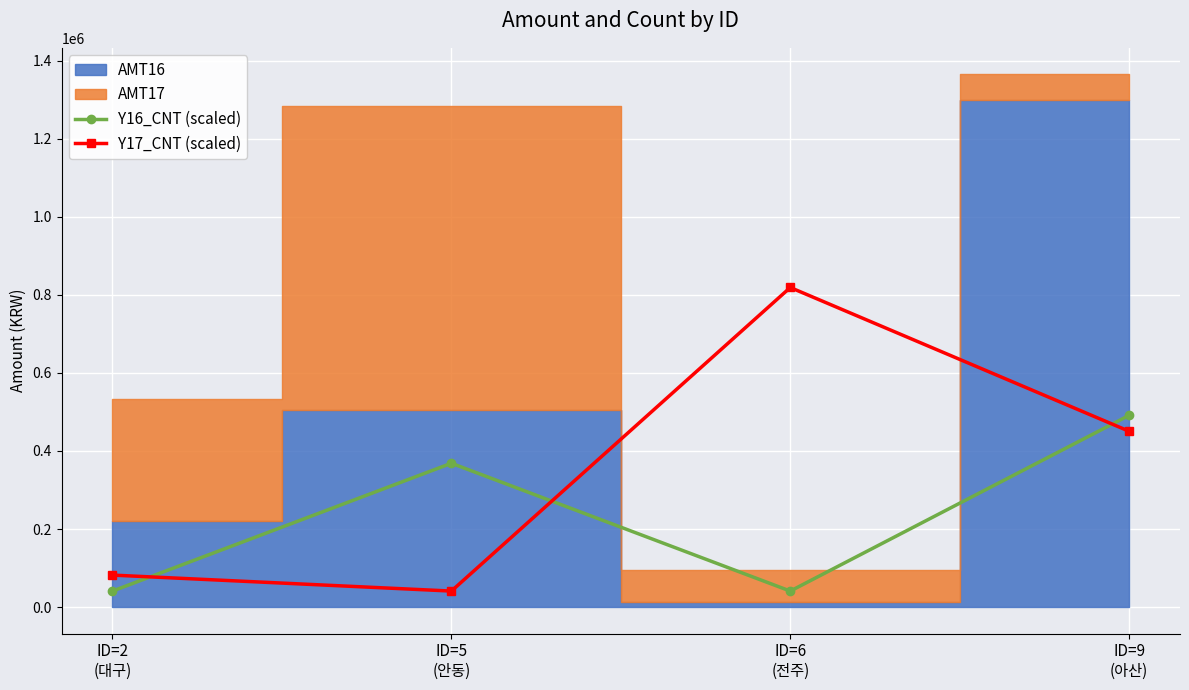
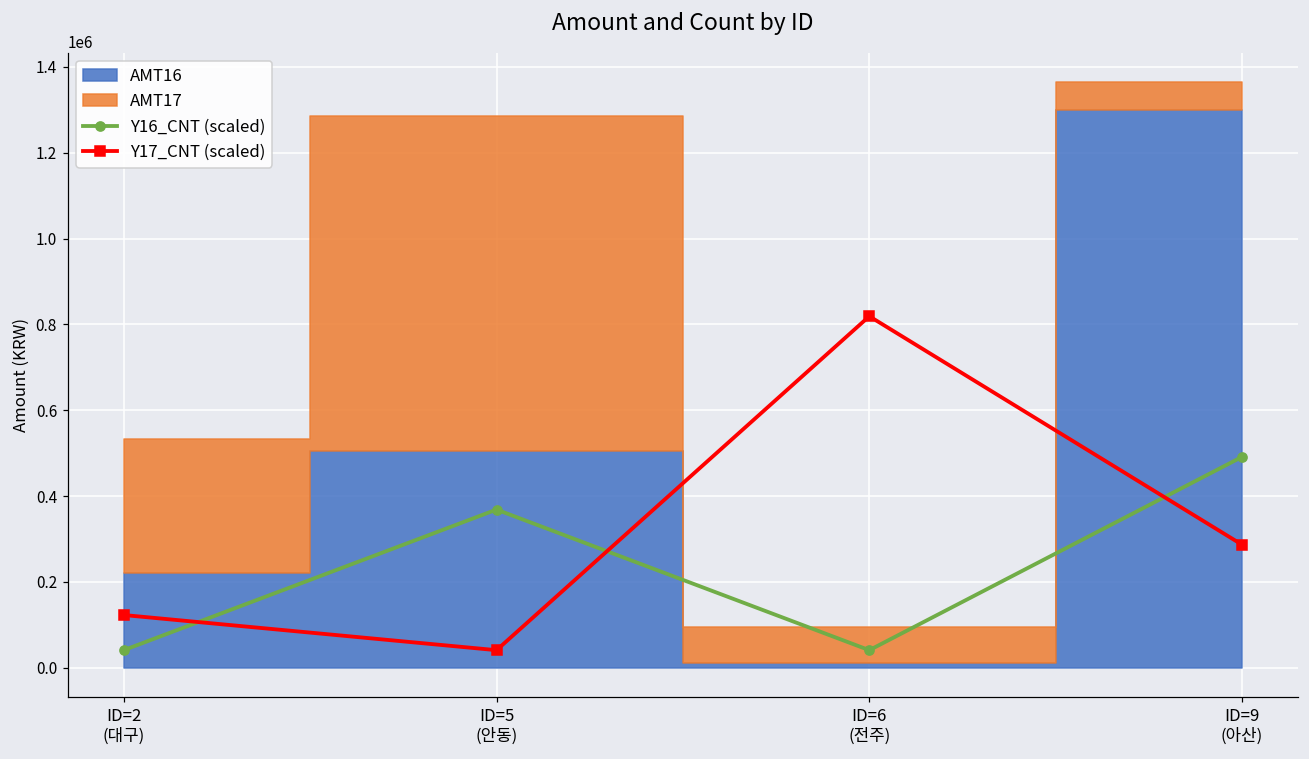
  {
    "Y16_CNT (scaled)": {
      "ID=2 (대구)": 40000,
      "ID=5 (안동)": 370000,
      "ID=6 (전주)": 40000,
      "ID=9 (아산)": 490000
    },
    "Y17_CNT (scaled)": {
-     "ID=2 (대구)": 80000,
+     "ID=2 (대구)": 120000,
      "ID=5 (안동)": 40000,
      "ID=6 (전주)": 820000,
-     "ID=9 (아산)": 450000
+     "ID=9 (아산)": 290000
    }
  }
